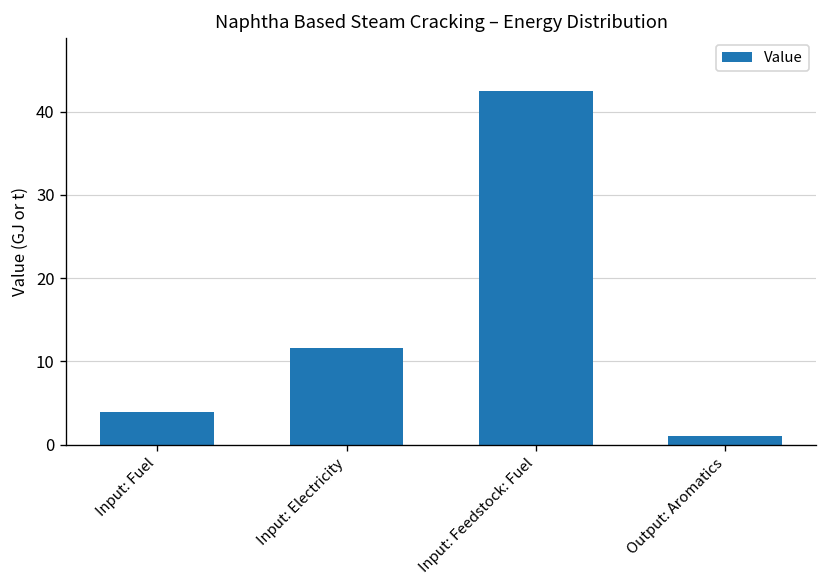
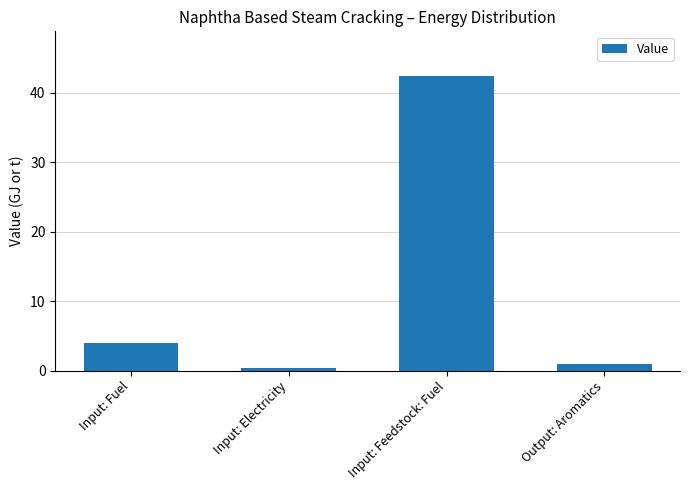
  {
    "Input: Fuel": 4,
-   "Input: Electricity": 12,
+   "Input: Electricity": 0,
    "Input: Feedstock: Fuel": 43,
    "Output: Aromatics": 1
  }
